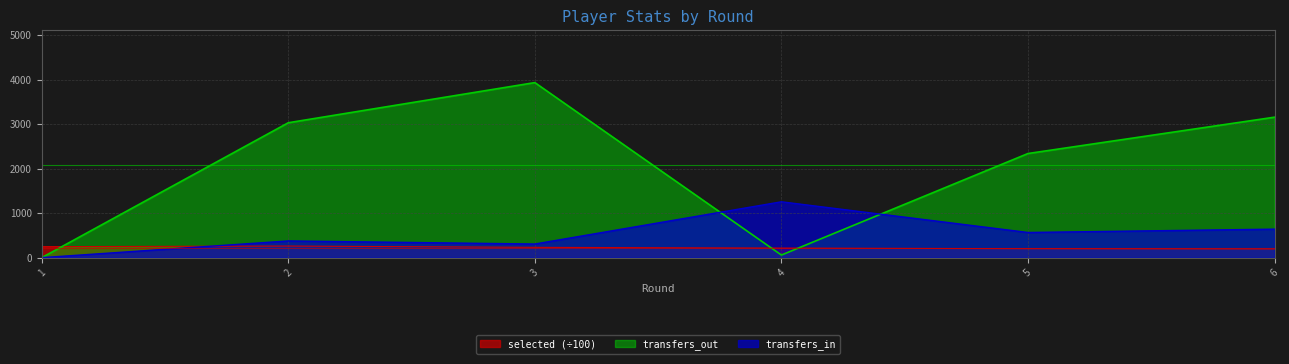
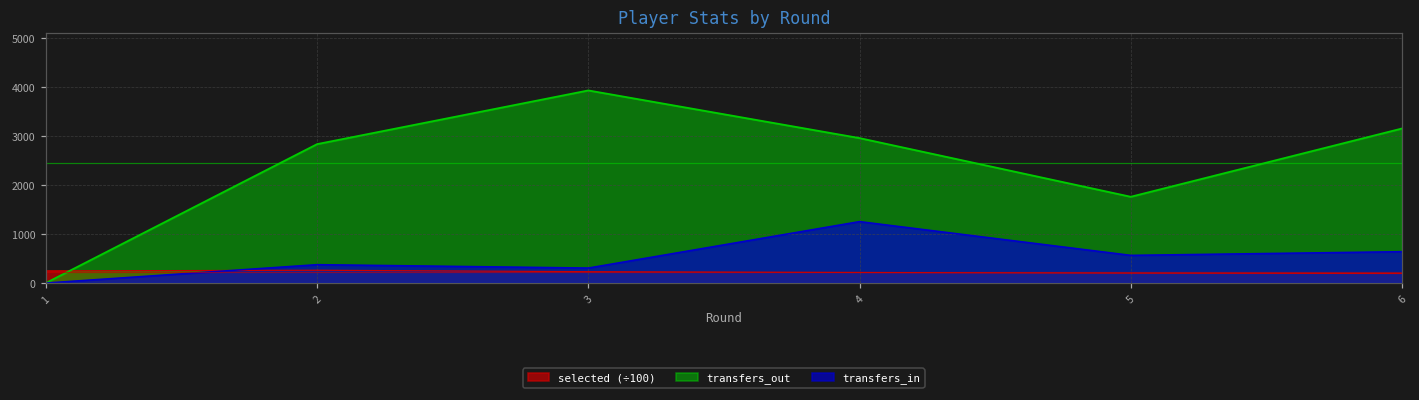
  {
    "selected (÷100)": {
      "1": 200,
      "2": 300,
      "3": 200,
      "4": 200,
      "5": 200,
      "6": 200
    },
    "transfers_out": {
-     "2": 3000,
+     "2": 2800,
      "3": 3900,
-     "4": 100,
-     "5": 2300,
+     "4": 3000,
+     "5": 1800,
      "6": 3200
    },
    "transfers_in": {
      "2": 400,
      "3": 300,
      "4": 1300,
      "5": 600,
      "6": 600
    }
  }
